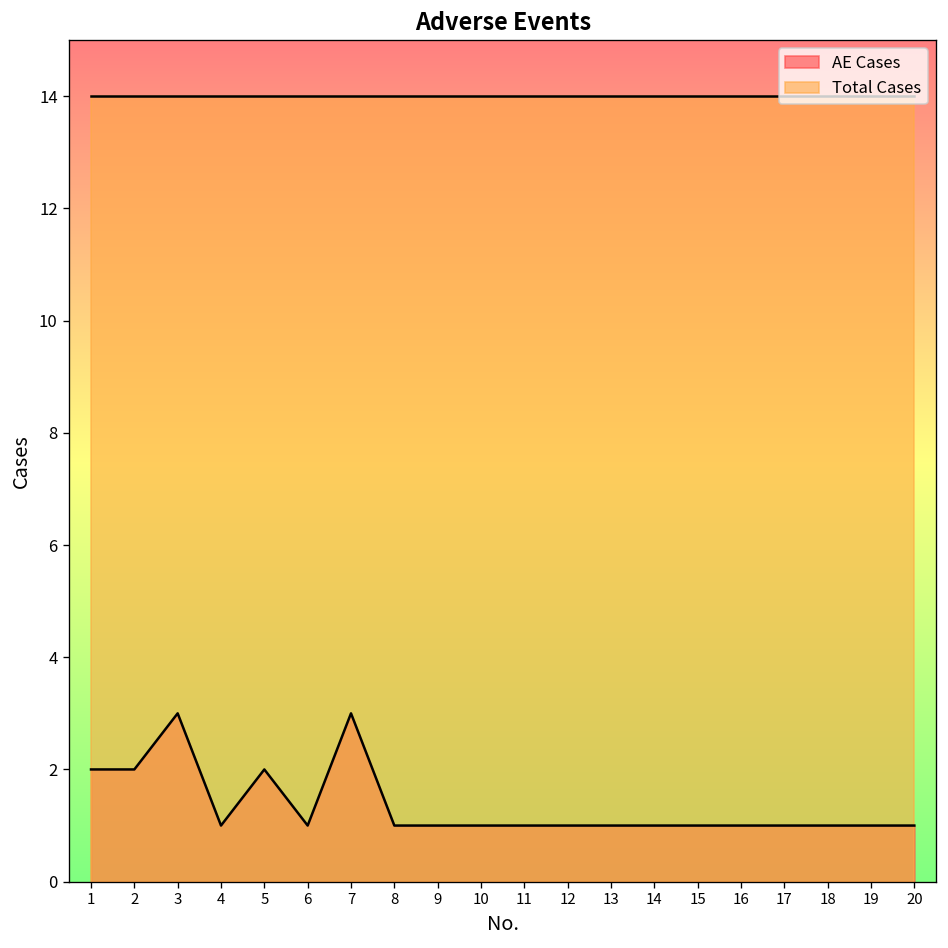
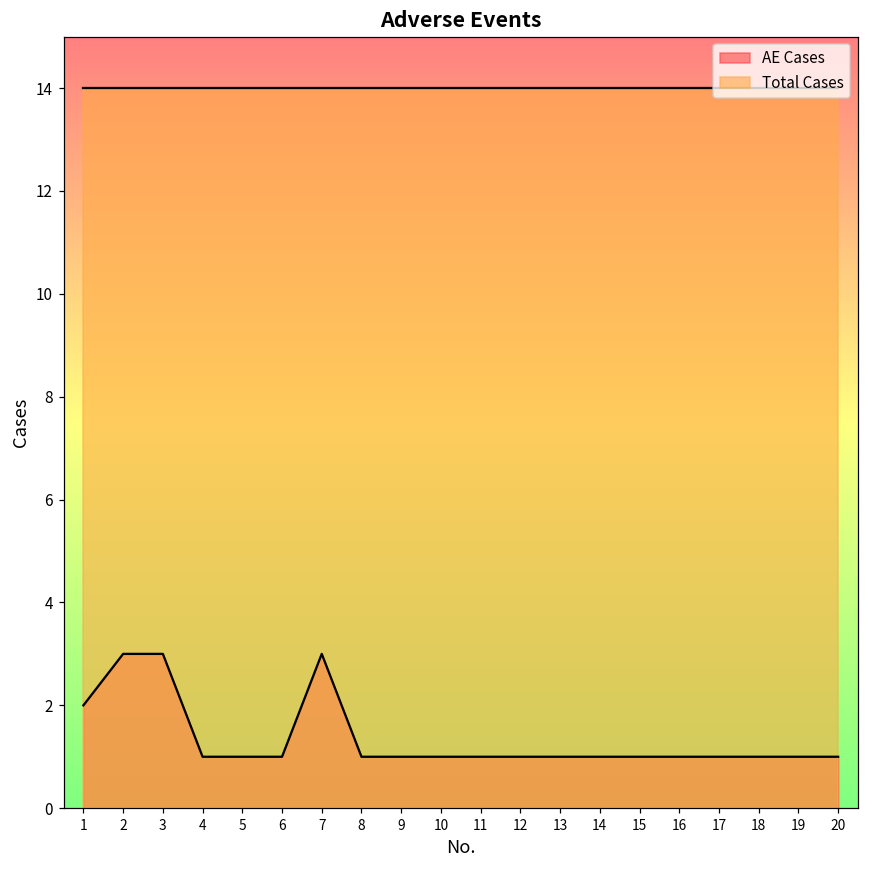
  {
    "AE Cases": {
      "1": 2,
-     "2": 2,
+     "2": 3,
      "3": 3,
      "4": 1,
-     "5": 2,
+     "5": 1,
      "6": 1,
      "7": 3,
      "8": 1,
      "9": 1,
      "10": 1,
      "11": 1,
      "12": 1,
      "13": 1,
      "14": 1,
      "15": 1,
      "16": 1,
      "17": 1,
      "18": 1,
      "19": 1,
      "20": 1
    },
    "Total Cases": {
      "1": 14,
      "2": 14,
      "3": 14,
      "4": 14,
      "5": 14,
      "6": 14,
      "7": 14,
      "8": 14,
      "9": 14,
      "10": 14,
      "11": 14,
      "12": 14,
      "13": 14,
      "14": 14,
      "15": 14,
      "16": 14
    }
  }
